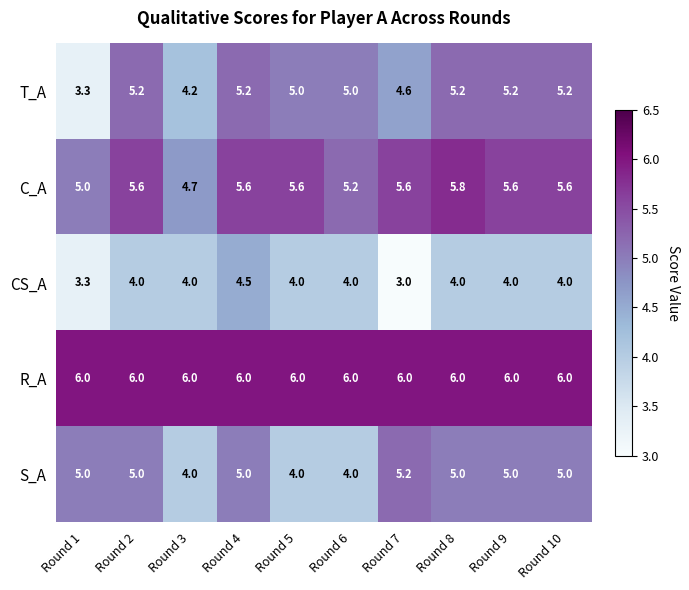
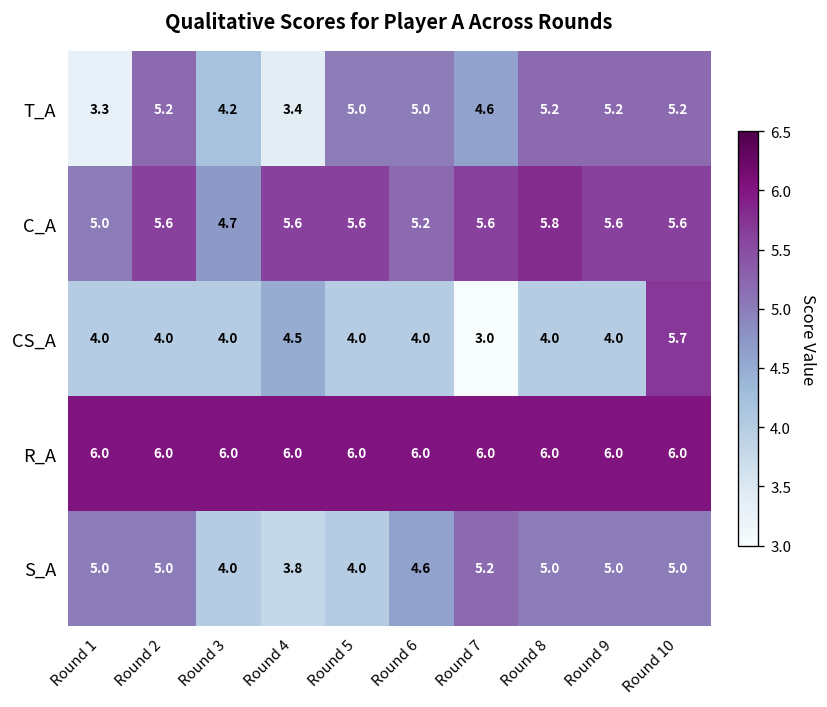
  {
    "T_A": {
      "Round 1": 3.3,
      "Round 2": 5.2,
      "Round 3": 4.2,
-     "Round 4": 5.2,
+     "Round 4": 3.4,
      "Round 5": 5.0,
      "Round 6": 5.0,
      "Round 7": 4.6,
      "Round 8": 5.2,
      "Round 9": 5.2,
      "Round 10": 5.2
    },
    "C_A": {
      "Round 1": 5.0,
      "Round 2": 5.6,
      "Round 3": 4.7,
      "Round 4": 5.6,
      "Round 5": 5.6,
      "Round 6": 5.2,
      "Round 7": 5.6,
      "Round 8": 5.8,
      "Round 9": 5.6,
      "Round 10": 5.6
    },
    "CS_A": {
-     "Round 1": 3.3,
+     "Round 1": 4.0,
      "Round 2": 4.0,
      "Round 3": 4.0,
      "Round 4": 4.5,
      "Round 5": 4.0,
      "Round 6": 4.0,
      "Round 7": 3.0,
      "Round 8": 4.0,
      "Round 9": 4.0,
-     "Round 10": 4.0
+     "Round 10": 5.7
    },
    "R_A": {
      "Round 1": 6.0,
      "Round 2": 6.0,
      "Round 3": 6.0,
      "Round 4": 6.0,
      "Round 5": 6.0,
      "Round 6": 6.0,
      "Round 7": 6.0,
      "Round 8": 6.0,
      "Round 9": 6.0,
      "Round 10": 6.0
    },
    "S_A": {
      "Round 1": 5.0,
      "Round 2": 5.0,
      "Round 3": 4.0,
-     "Round 4": 5.0,
+     "Round 4": 3.8,
      "Round 5": 4.0,
-     "Round 6": 4.0,
+     "Round 6": 4.6,
      "Round 7": 5.2,
      "Round 8": 5.0,
      "Round 9": 5.0,
      "Round 10": 5.0
    }
  }
